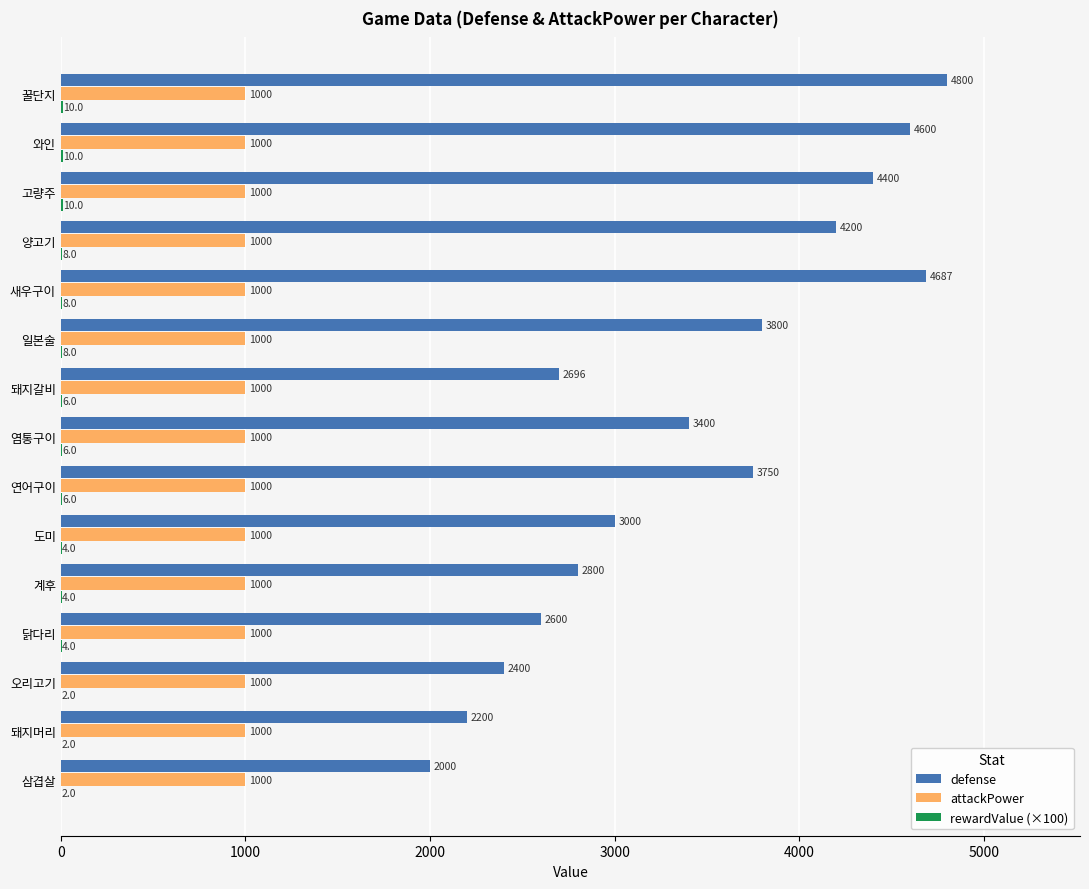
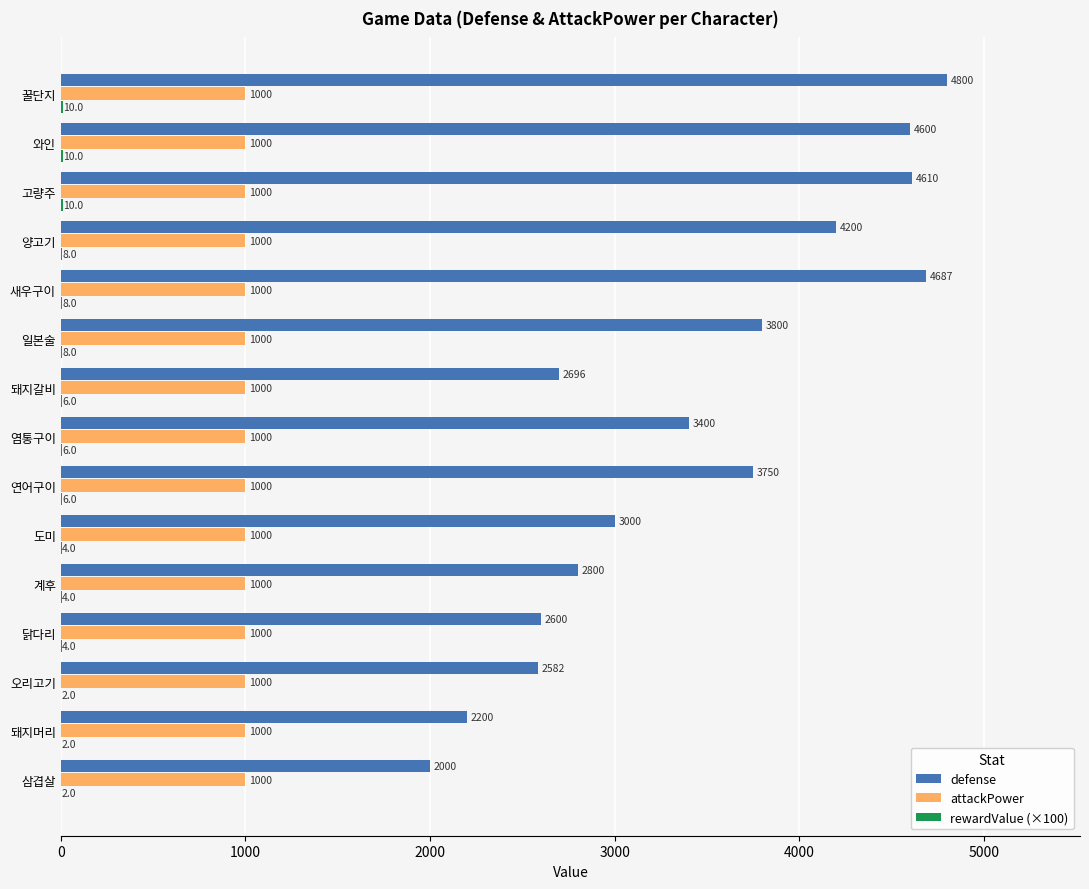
  {
    "defense": {
      "꿀단지": 4800,
      "와인": 4600,
-     "고량주": 4400,
+     "고량주": 4610,
      "양고기": 4200,
      "새우구이": 4687,
      "일본술": 3800,
      "돼지갈비": 2696,
      "염통구이": 3400,
      "연어구이": 3750,
      "도미": 3000,
      "계후": 2800,
      "닭다리": 2600,
-     "오리고기": 2400,
+     "오리고기": 2582,
      "돼지머리": 2200,
      "삼겹살": 2000
    },
    "attackPower": {
      "꿀단지": 1000,
      "와인": 1000,
      "고량주": 1000,
      "양고기": 1000,
      "새우구이": 1000,
      "일본술": 1000,
      "돼지갈비": 1000,
      "염통구이": 1000,
      "연어구이": 1000,
      "도미": 1000,
      "계후": 1000,
      "닭다리": 1000,
      "오리고기": 1000,
      "돼지머리": 1000,
      "삼겹살": 1000
    },
    "rewardValue (×100)": {
      "꿀단지": 10.0,
      "와인": 10.0,
      "고량주": 10.0,
      "양고기": 8.0,
      "새우구이": 8.0,
      "일본술": 8.0,
      "돼지갈비": 6.0,
      "염통구이": 6.0,
      "연어구이": 6.0,
      "도미": 4.0,
      "계후": 4.0,
      "닭다리": 4.0,
      "오리고기": 2.0,
      "돼지머리": 2.0,
      "삼겹살": 2.0
    }
  }
